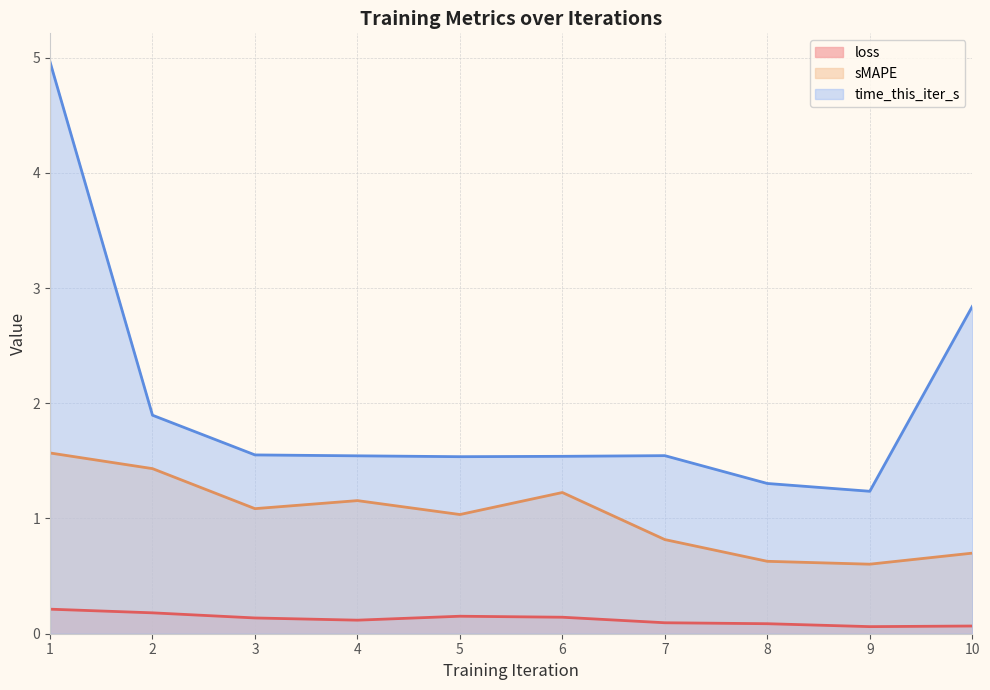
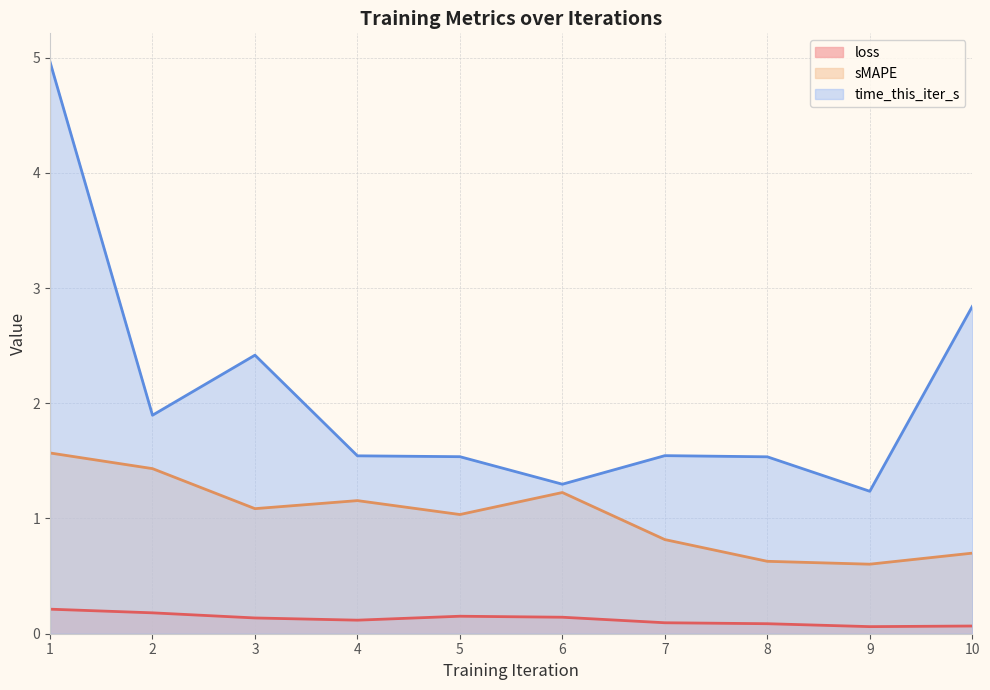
  {
    "time_this_iter_s": {
      "1": 4.96,
      "2": 1.90,
-     "3": 1.55,
+     "3": 2.42,
      "4": 1.54,
      "5": 1.54,
-     "6": 1.54,
+     "6": 1.30,
      "7": 1.55,
-     "8": 1.30,
+     "8": 1.54,
      "9": 1.24,
      "10": 2.84
    }
  }
